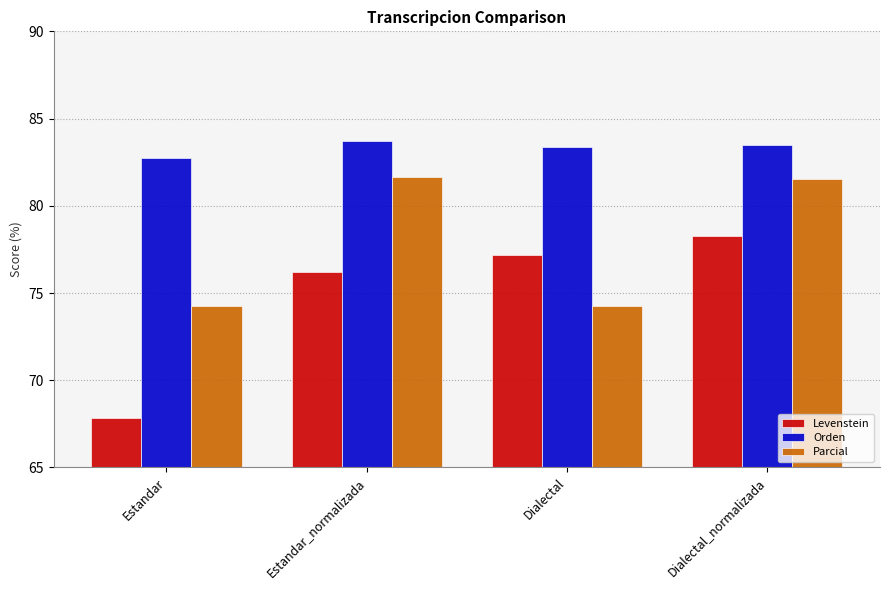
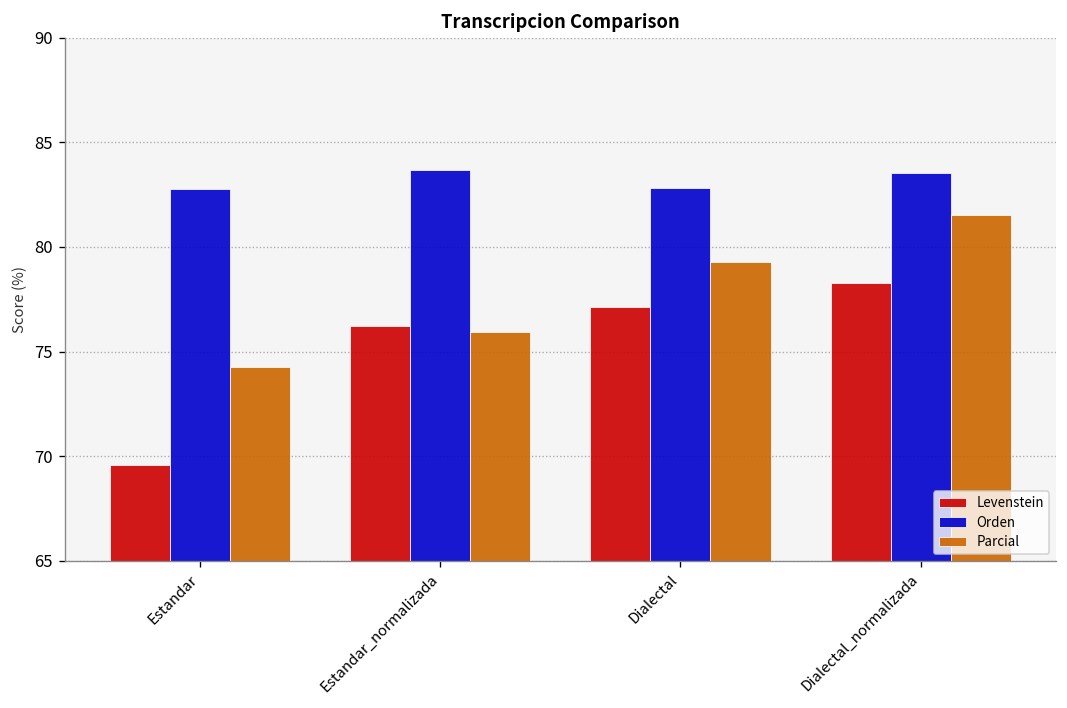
  {
    "Levenstein": {
-     "Estandar": 67.9,
+     "Estandar": 69.6,
      "Estandar_normalizada": 76.2,
      "Dialectal": 77.2,
      "Dialectal_normalizada": 78.3
    },
    "Orden": {
      "Estandar": 82.8,
      "Estandar_normalizada": 83.7,
-     "Dialectal": 83.4,
+     "Dialectal": 82.8,
      "Dialectal_normalizada": 83.5
    },
    "Parcial": {
      "Estandar": 74.3,
-     "Estandar_normalizada": 81.6,
-     "Dialectal": 74.2,
+     "Estandar_normalizada": 75.9,
+     "Dialectal": 79.3,
      "Dialectal_normalizada": 81.5
    }
  }
